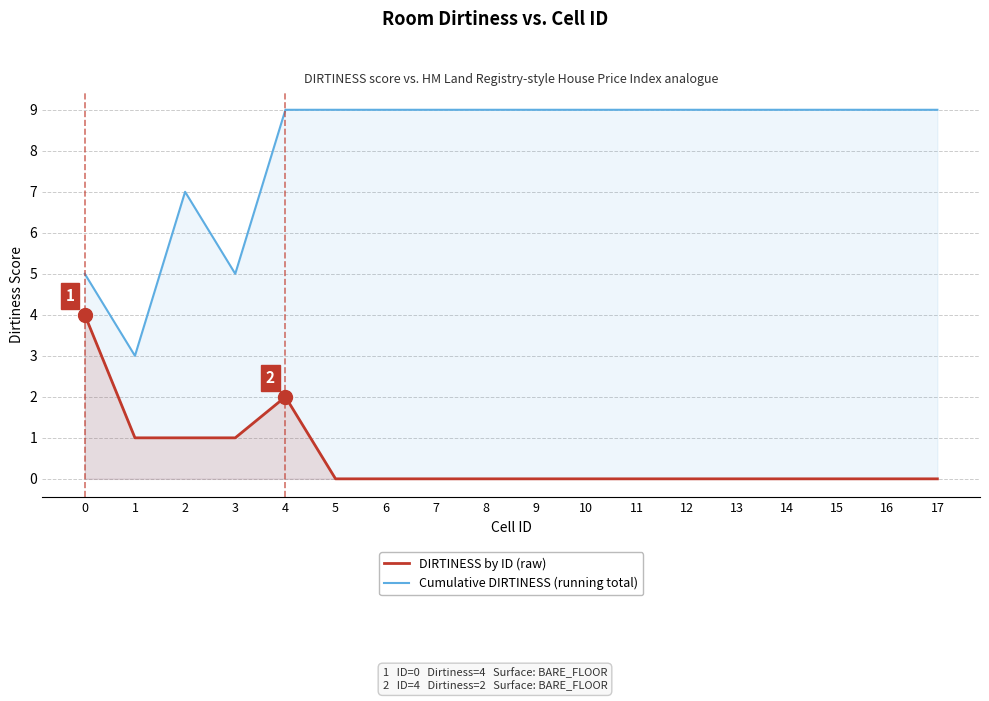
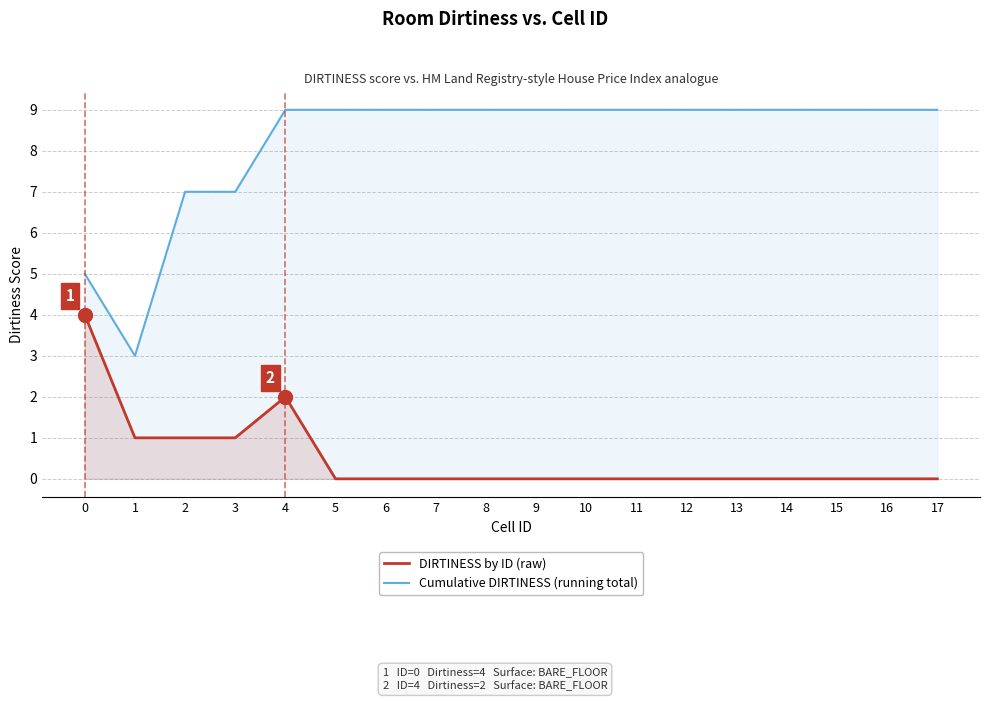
  {
    "Cumulative DIRTINESS (running total)": {
      "0": 5,
      "1": 3,
      "2": 7,
-     "3": 5,
+     "3": 7,
      "4": 9,
      "5": 9,
      "6": 9,
      "7": 9,
      "8": 9,
      "9": 9,
      "10": 9,
      "11": 9,
      "12": 9,
      "13": 9,
      "14": 9,
      "15": 9,
      "16": 9,
      "17": 9
    }
  }
